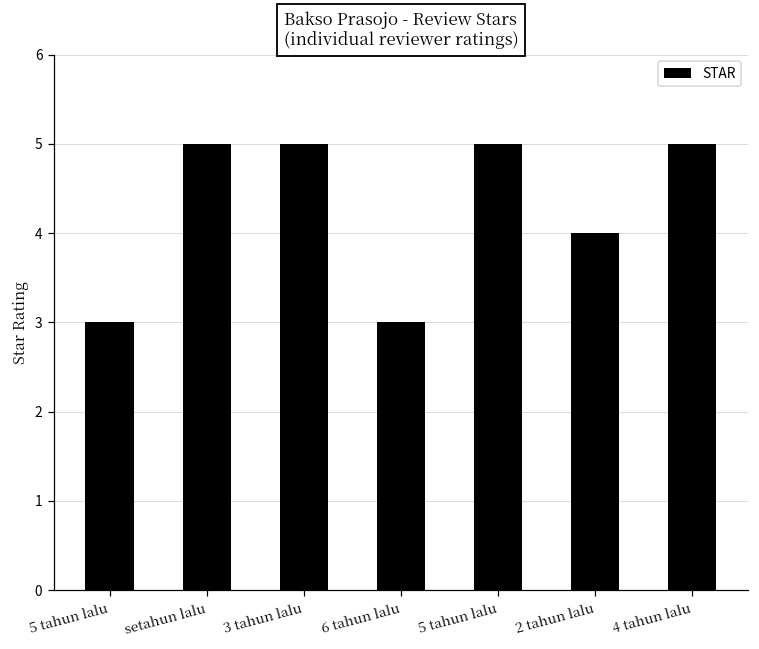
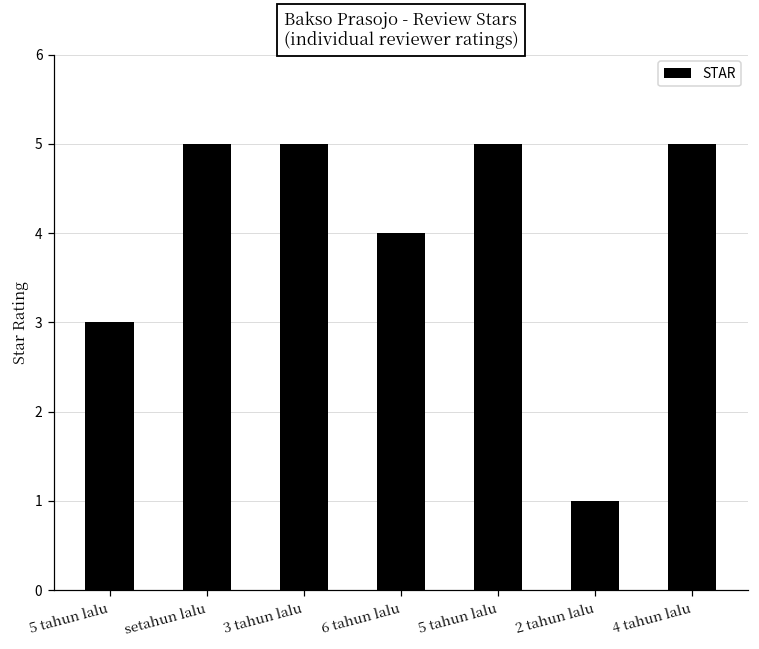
  {
    "setahun lalu": 5,
    "3 tahun lalu": 5,
-   "6 tahun lalu": 3,
-   "2 tahun lalu": 4,
+   "6 tahun lalu": 4,
+   "2 tahun lalu": 1,
    "4 tahun lalu": 5
  }
